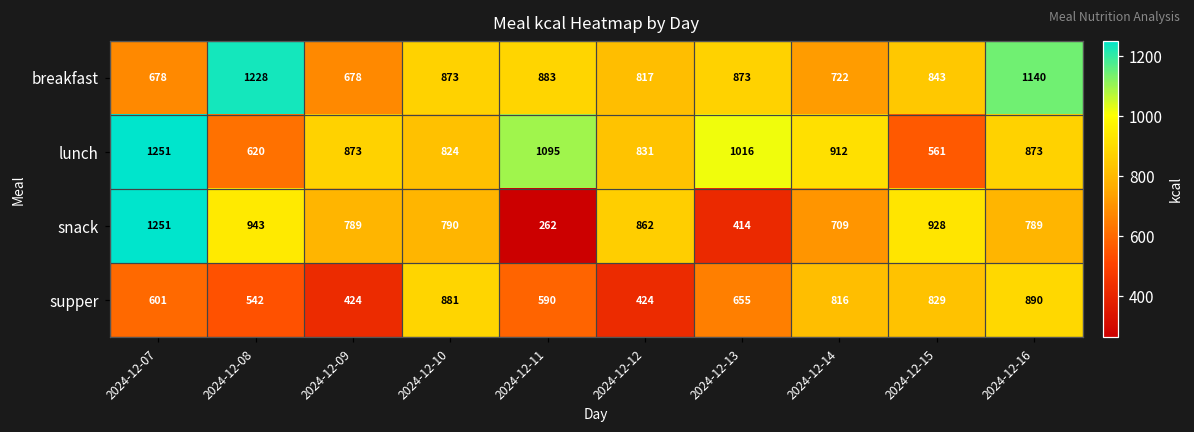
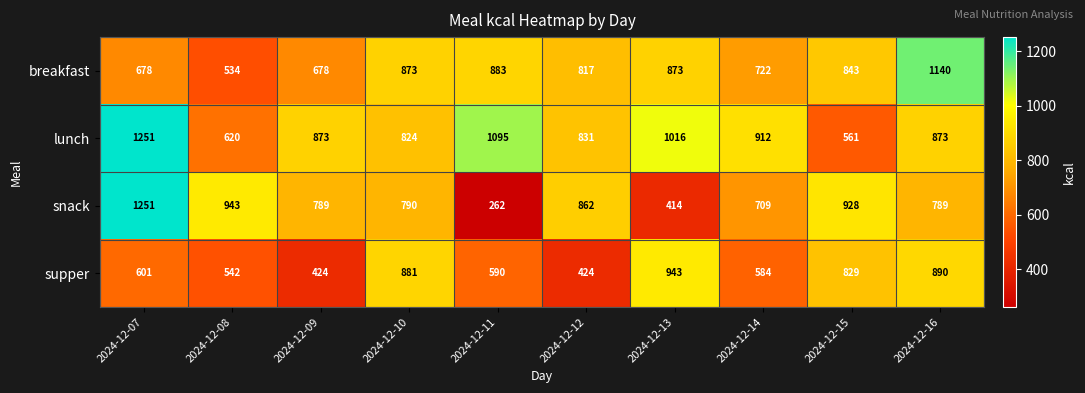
  {
    "breakfast": {
      "2024-12-07": 678,
-     "2024-12-08": 1228,
+     "2024-12-08": 534,
      "2024-12-09": 678,
      "2024-12-10": 873,
      "2024-12-11": 883,
      "2024-12-12": 817,
      "2024-12-13": 873,
      "2024-12-14": 722,
      "2024-12-15": 843,
      "2024-12-16": 1140
    },
    "lunch": {
      "2024-12-07": 1251,
      "2024-12-08": 620,
      "2024-12-09": 873,
      "2024-12-10": 824,
      "2024-12-11": 1095,
      "2024-12-12": 831,
      "2024-12-13": 1016,
      "2024-12-14": 912,
      "2024-12-15": 561,
      "2024-12-16": 873
    },
    "snack": {
      "2024-12-07": 1251,
      "2024-12-08": 943,
      "2024-12-09": 789,
      "2024-12-10": 790,
      "2024-12-11": 262,
      "2024-12-12": 862,
      "2024-12-13": 414,
      "2024-12-14": 709,
      "2024-12-15": 928,
      "2024-12-16": 789
    },
    "supper": {
      "2024-12-07": 601,
      "2024-12-08": 542,
      "2024-12-09": 424,
      "2024-12-10": 881,
      "2024-12-11": 590,
      "2024-12-12": 424,
-     "2024-12-13": 655,
-     "2024-12-14": 816,
+     "2024-12-13": 943,
+     "2024-12-14": 584,
      "2024-12-15": 829,
      "2024-12-16": 890
    }
  }
